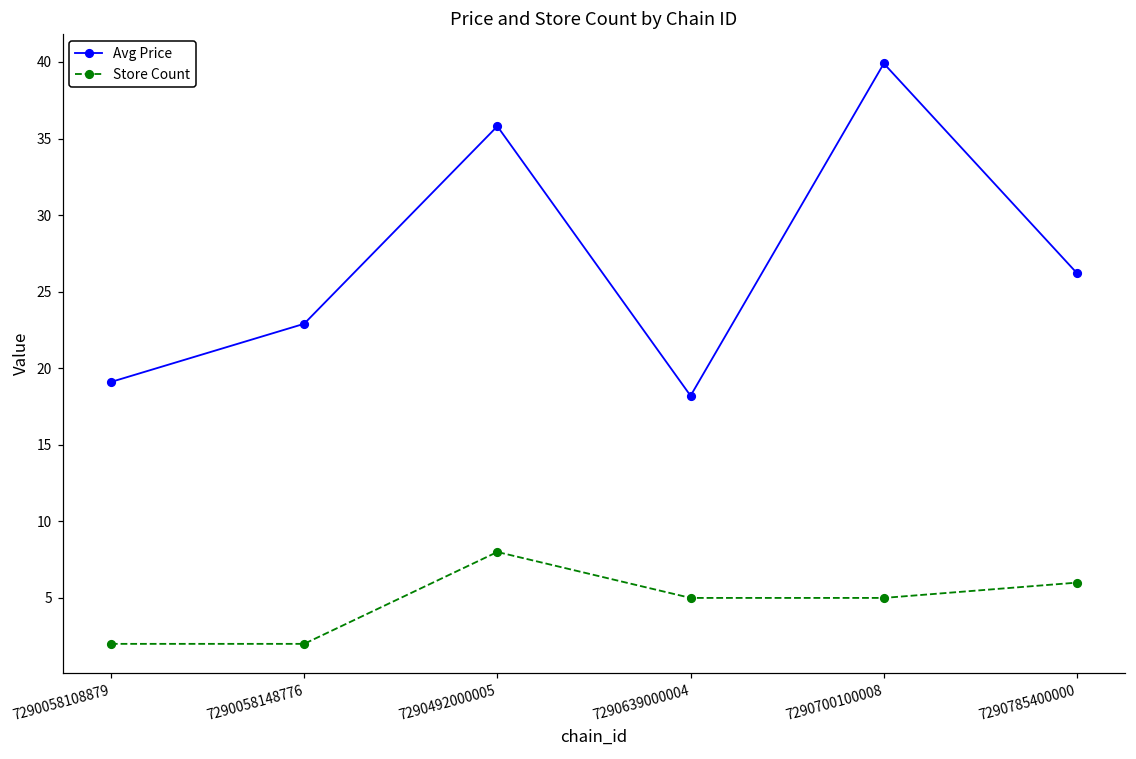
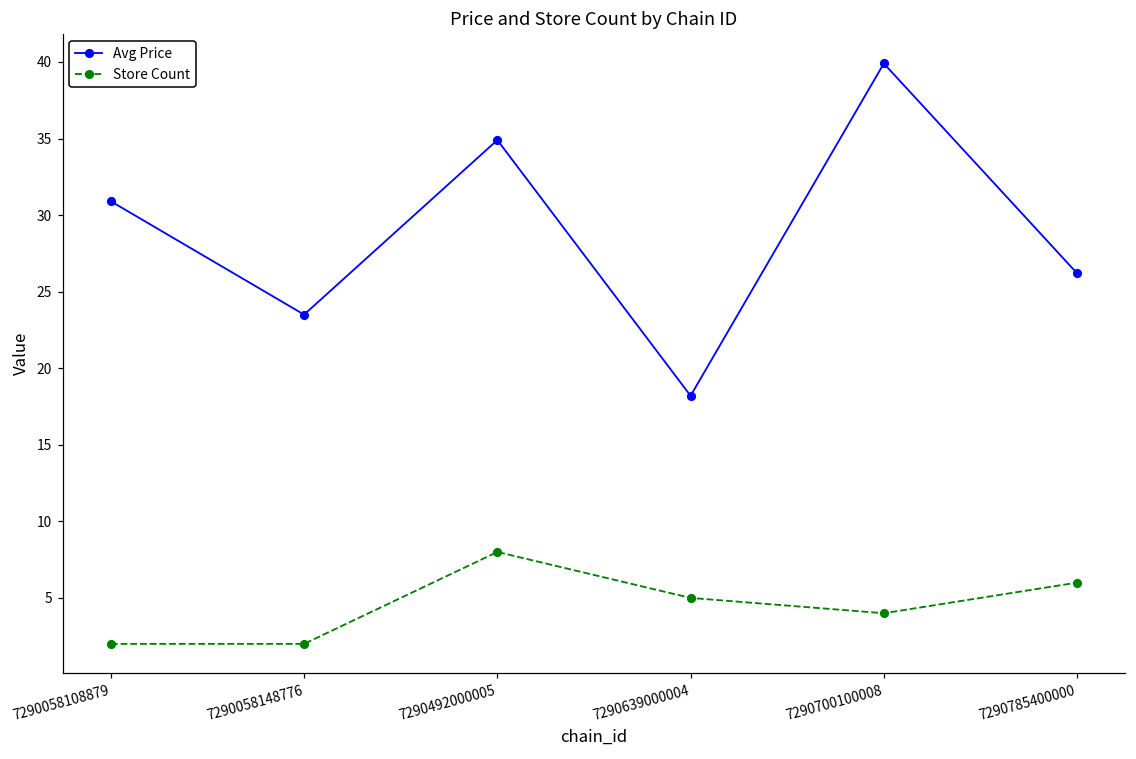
  {
    "Avg Price": {
-     "7290058108879": 19.1,
-     "7290058148776": 22.9,
-     "7290492000005": 35.8,
+     "7290058108879": 30.9,
+     "7290058148776": 23.5,
+     "7290492000005": 34.9,
      "7290639000004": 18.2,
      "7290700100008": 39.9,
      "7290785400000": 26.2
    },
    "Store Count": {
      "7290058108879": 2,
      "7290058148776": 2,
      "7290492000005": 8,
      "7290639000004": 5,
-     "7290700100008": 5,
+     "7290700100008": 4,
      "7290785400000": 6
    }
  }
